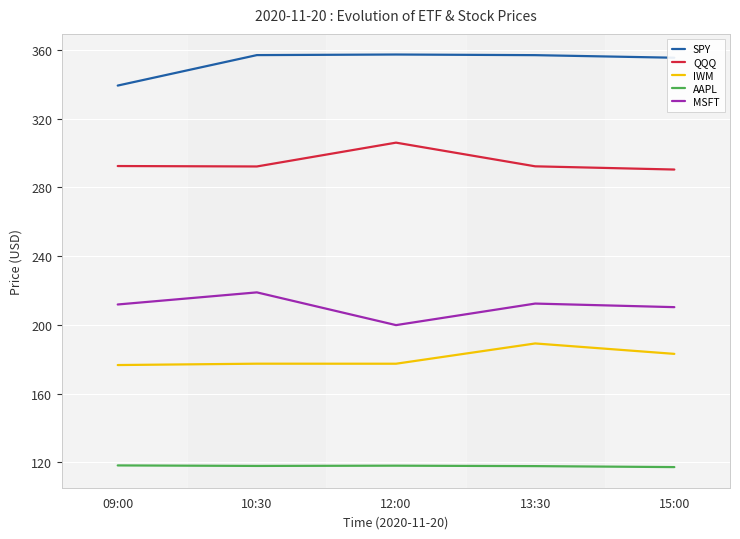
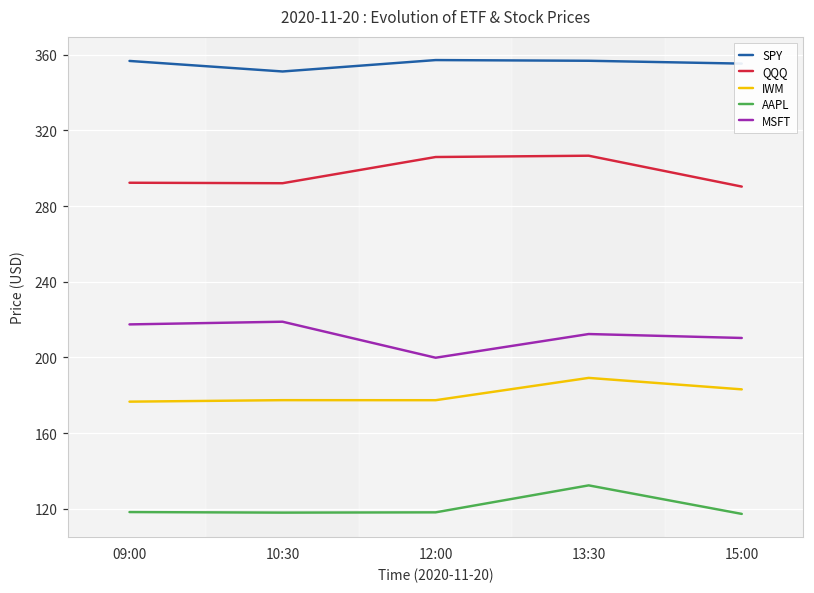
  {
    "SPY": {
-     "09:00": 339,
-     "10:30": 357,
+     "09:00": 357,
+     "10:30": 351,
      "12:00": 357,
      "13:30": 357
    },
    "QQQ": {
      "09:00": 292,
      "10:30": 292,
      "12:00": 306,
-     "13:30": 292,
+     "13:30": 307,
      "15:00": 290
    },
    "IWM": {
      "09:00": 177,
      "10:30": 177,
      "12:00": 177,
      "13:30": 189,
      "15:00": 183
    },
    "AAPL": {
      "09:00": 118,
      "10:30": 118,
      "12:00": 118,
-     "13:30": 118,
+     "13:30": 132,
      "15:00": 117
    },
    "MSFT": {
-     "09:00": 212,
+     "09:00": 217,
      "10:30": 219,
      "12:00": 200,
      "13:30": 212,
      "15:00": 210
    }
  }
